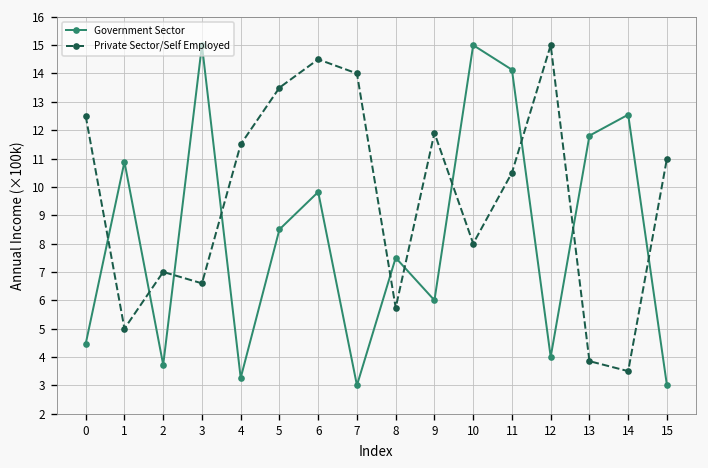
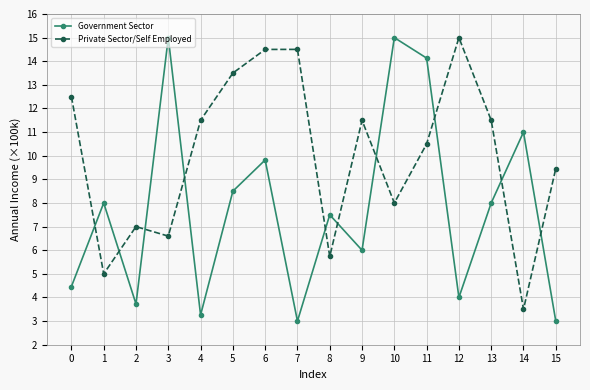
  {
    "Government Sector": {
      "0": 4.5,
-     "1": 10.9,
+     "1": 8.0,
      "2": 3.7,
      "4": 3.3,
      "5": 8.5,
      "6": 9.8,
      "7": 3.0,
      "8": 7.5,
      "9": 6.0,
      "10": 15.0,
      "11": 14.1,
      "12": 4.0,
-     "13": 11.8,
-     "14": 12.5,
+     "13": 8.0,
+     "14": 11.0,
      "15": 3.0
    },
    "Private Sector/Self Employed": {
      "0": 12.5,
      "1": 5.0,
      "2": 7.0,
      "3": 6.6,
      "4": 11.5,
      "5": 13.5,
      "6": 14.5,
-     "7": 14.0,
+     "7": 14.5,
      "8": 5.7,
-     "9": 11.9,
+     "9": 11.5,
      "10": 8.0,
      "11": 10.5,
      "12": 15.0,
-     "13": 3.9,
+     "13": 11.5,
      "14": 3.5,
-     "15": 11.0
+     "15": 9.5
    }
  }
